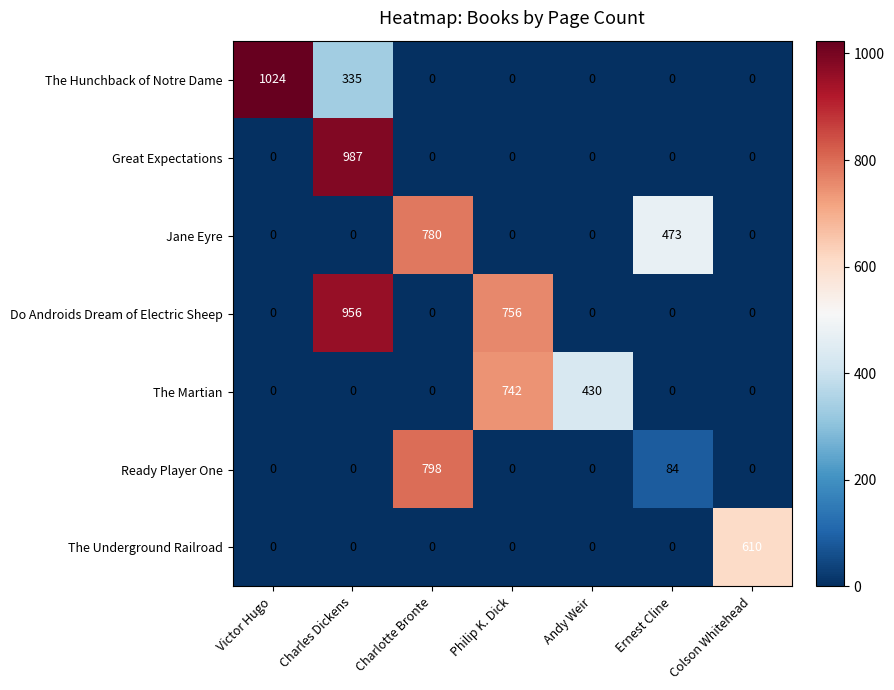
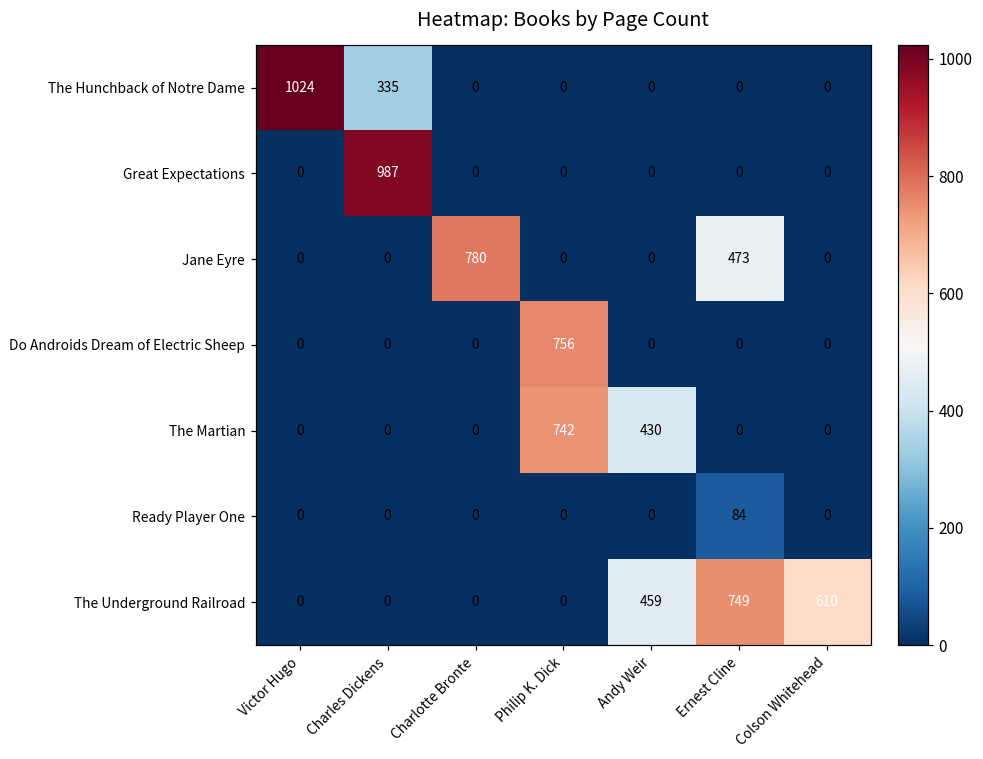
  {
    "The Hunchback of Notre Dame": {
      "Victor Hugo": 1024,
      "Charles Dickens": 335,
      "Charlotte Bronte": 0,
      "Philip K. Dick": 0,
      "Andy Weir": 0,
      "Ernest Cline": 0,
      "Colson Whitehead": 0
    },
    "Great Expectations": {
      "Victor Hugo": 0,
      "Charles Dickens": 987,
      "Charlotte Bronte": 0,
      "Philip K. Dick": 0,
      "Andy Weir": 0,
      "Ernest Cline": 0,
      "Colson Whitehead": 0
    },
    "Jane Eyre": {
      "Victor Hugo": 0,
      "Charles Dickens": 0,
      "Charlotte Bronte": 780,
      "Philip K. Dick": 0,
      "Andy Weir": 0,
      "Ernest Cline": 473,
      "Colson Whitehead": 0
    },
    "Do Androids Dream of Electric Sheep": {
      "Victor Hugo": 0,
-     "Charles Dickens": 956,
+     "Charles Dickens": 0,
      "Charlotte Bronte": 0,
      "Philip K. Dick": 756,
      "Andy Weir": 0,
      "Ernest Cline": 0,
      "Colson Whitehead": 0
    },
    "The Martian": {
      "Victor Hugo": 0,
      "Charles Dickens": 0,
      "Charlotte Bronte": 0,
      "Philip K. Dick": 742,
      "Andy Weir": 430,
      "Ernest Cline": 0,
      "Colson Whitehead": 0
    },
    "Ready Player One": {
      "Victor Hugo": 0,
      "Charles Dickens": 0,
-     "Charlotte Bronte": 798,
+     "Charlotte Bronte": 0,
      "Philip K. Dick": 0,
      "Andy Weir": 0,
      "Ernest Cline": 84,
      "Colson Whitehead": 0
    },
    "The Underground Railroad": {
      "Victor Hugo": 0,
      "Charles Dickens": 0,
      "Charlotte Bronte": 0,
      "Philip K. Dick": 0,
-     "Andy Weir": 0,
-     "Ernest Cline": 0,
+     "Andy Weir": 459,
+     "Ernest Cline": 749,
      "Colson Whitehead": 610
    }
  }
